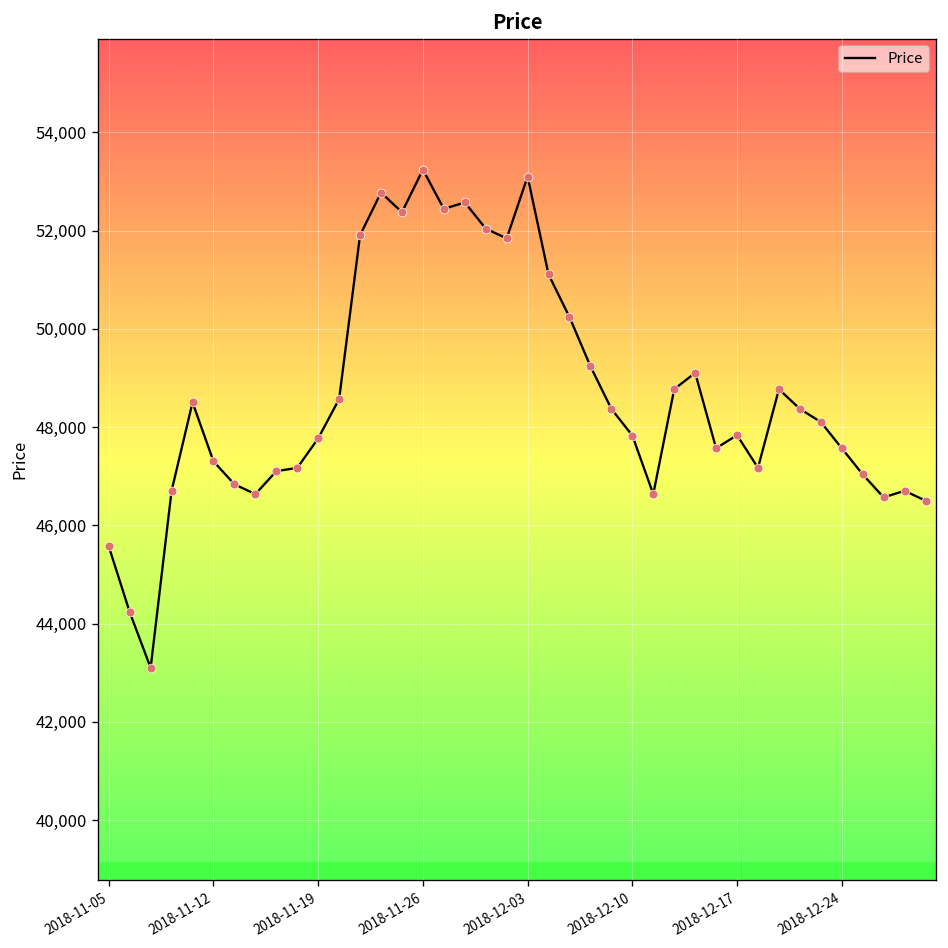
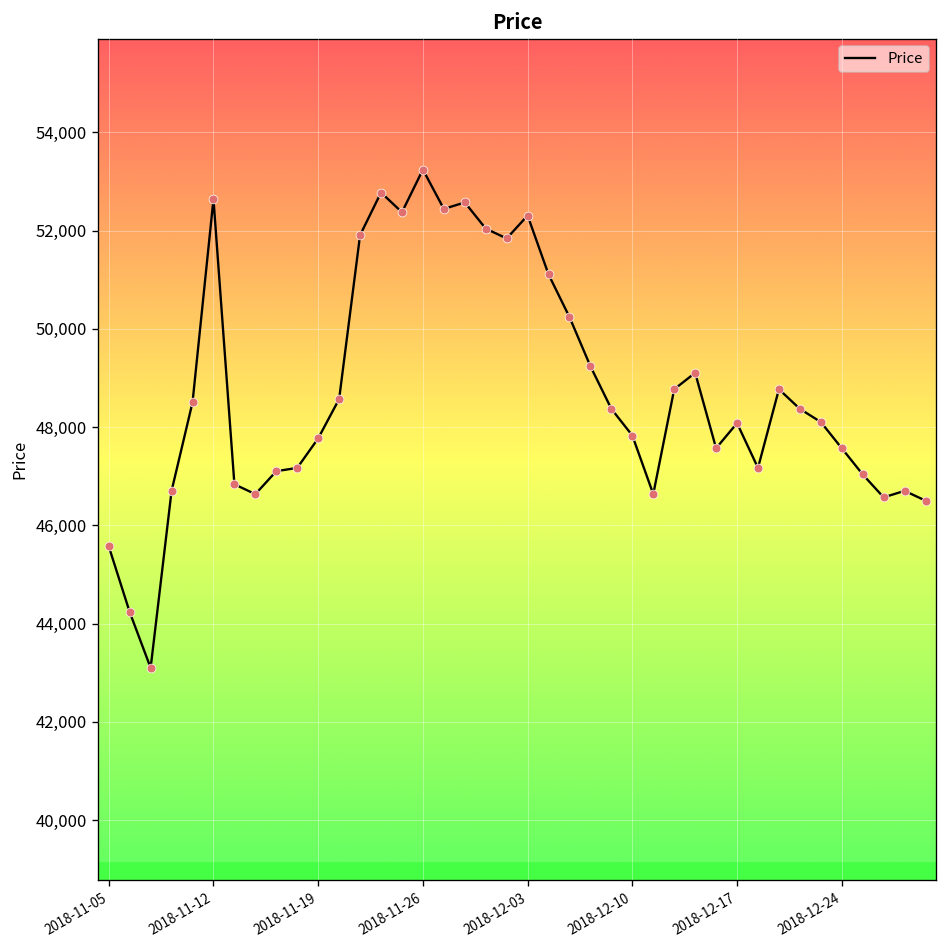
  {
    "2018-11-05": "45,600",
-   "2018-11-12": "47,300",
+   "2018-11-12": "52,600",
    "2018-11-19": "47,800",
    "2018-11-26": "53,200",
-   "2018-12-03": "53,100",
+   "2018-12-03": "52,300",
    "2018-12-10": "47,800",
-   "2018-12-17": "47,800",
+   "2018-12-17": "48,100",
    "2018-12-24": "47,600"
  }
